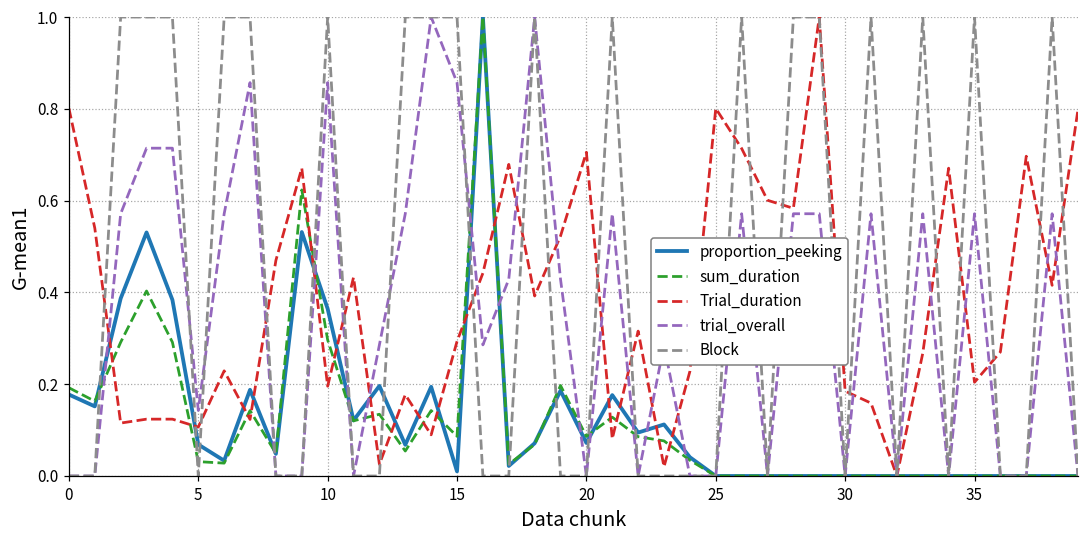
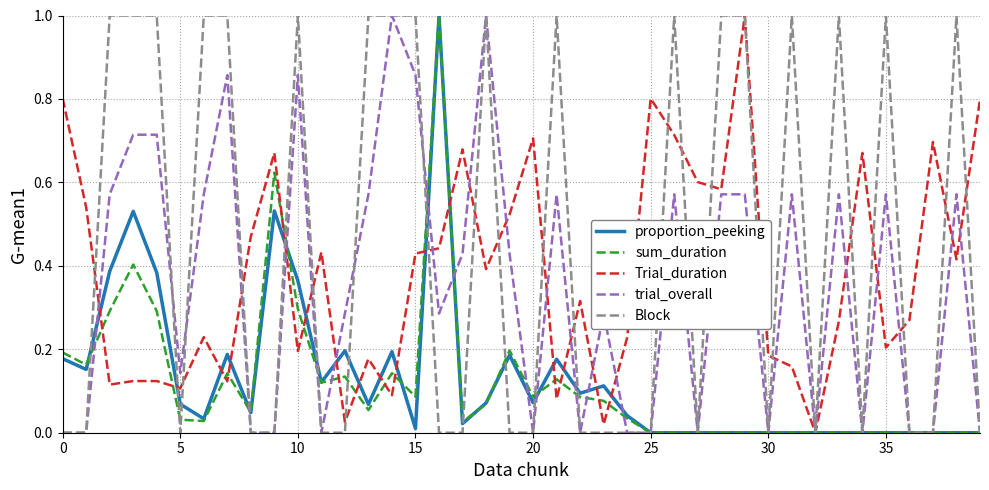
  {
    "proportion_peeking": {
      "0": 0.18,
      "5": 0.07,
      "10": 0.36,
      "15": 0.01,
      "20": 0.07
    },
    "sum_duration": {
      "0": 0.19,
      "5": 0.03,
      "10": 0.30,
      "15": 0.09,
      "20": 0.09
    },
    "Trial_duration": {
      "0": 0.80,
      "5": 0.11,
      "10": 0.20,
-     "15": 0.29,
+     "15": 0.43,
      "20": 0.71,
      "25": 0.80,
      "30": 0.18,
      "35": 0.20
    },
    "trial_overall": {
      "5": 0.14,
      "10": 0.86,
      "15": 0.86,
      "35": 0.57
    },
    "Block": {
      "5": 0.00,
      "10": 1.00,
      "15": 1.00,
      "35": 1.00
    }
  }
